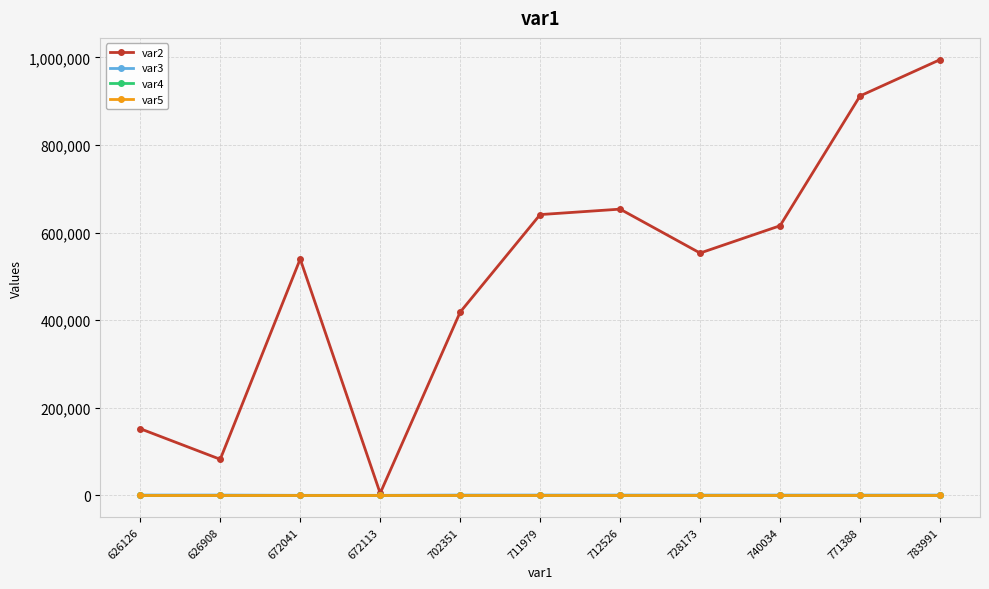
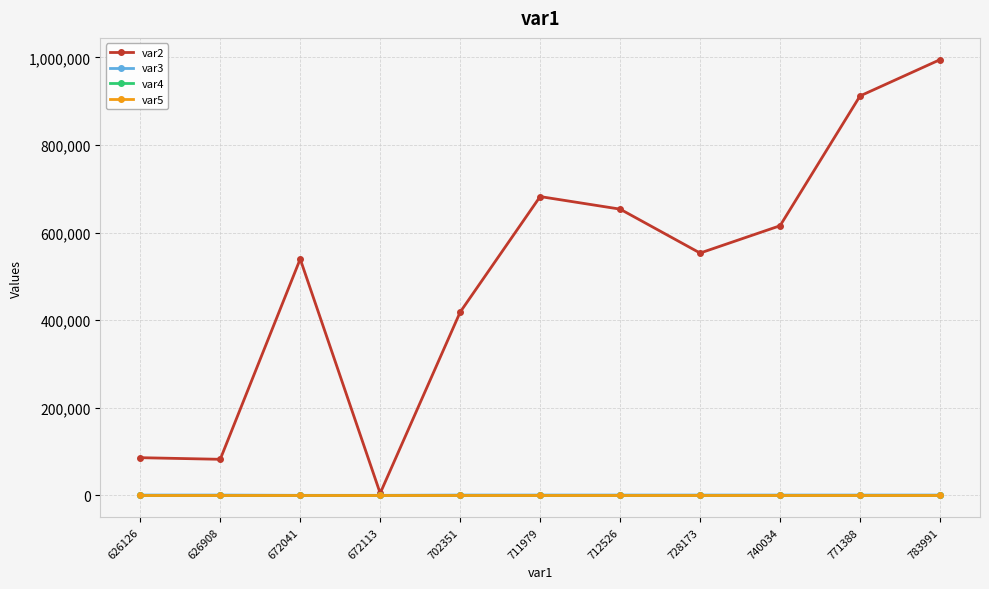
  {
    "var2": {
-     "626126": "150,000",
+     "626126": "90,000",
      "626908": "80,000",
      "672041": "540,000",
      "702351": "420,000",
-     "711979": "640,000",
+     "711979": "680,000",
      "712526": "650,000",
      "728173": "550,000",
      "740034": "620,000",
      "771388": "910,000",
      "783991": "1,000,000"
    },
    "var5": {
      "626126": "0",
      "626908": "0",
      "672041": "0",
      "702351": "0",
      "711979": "0",
      "712526": "0",
      "728173": "0",
      "740034": "0",
      "771388": "0",
      "783991": "0"
    }
  }
